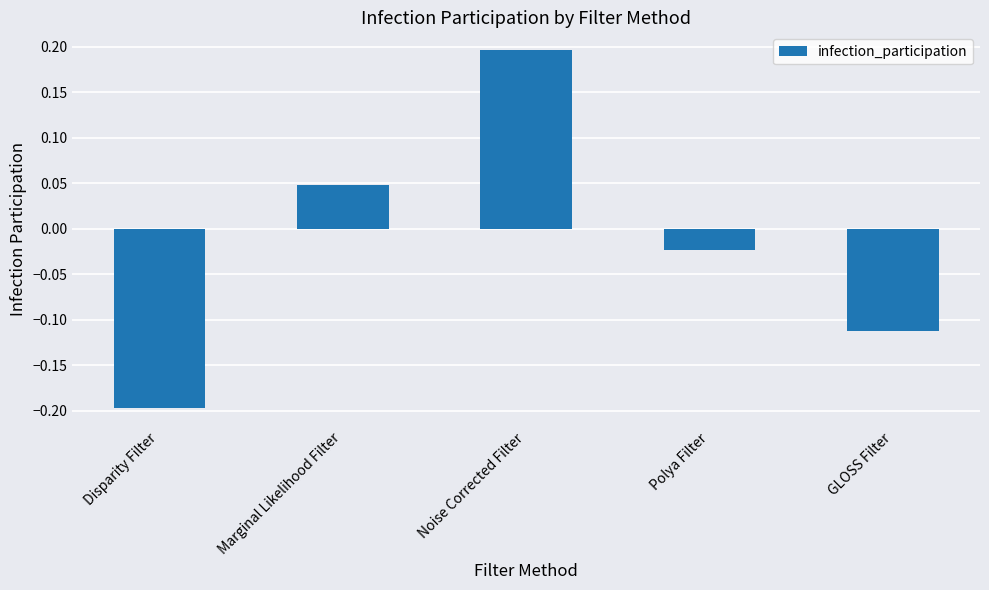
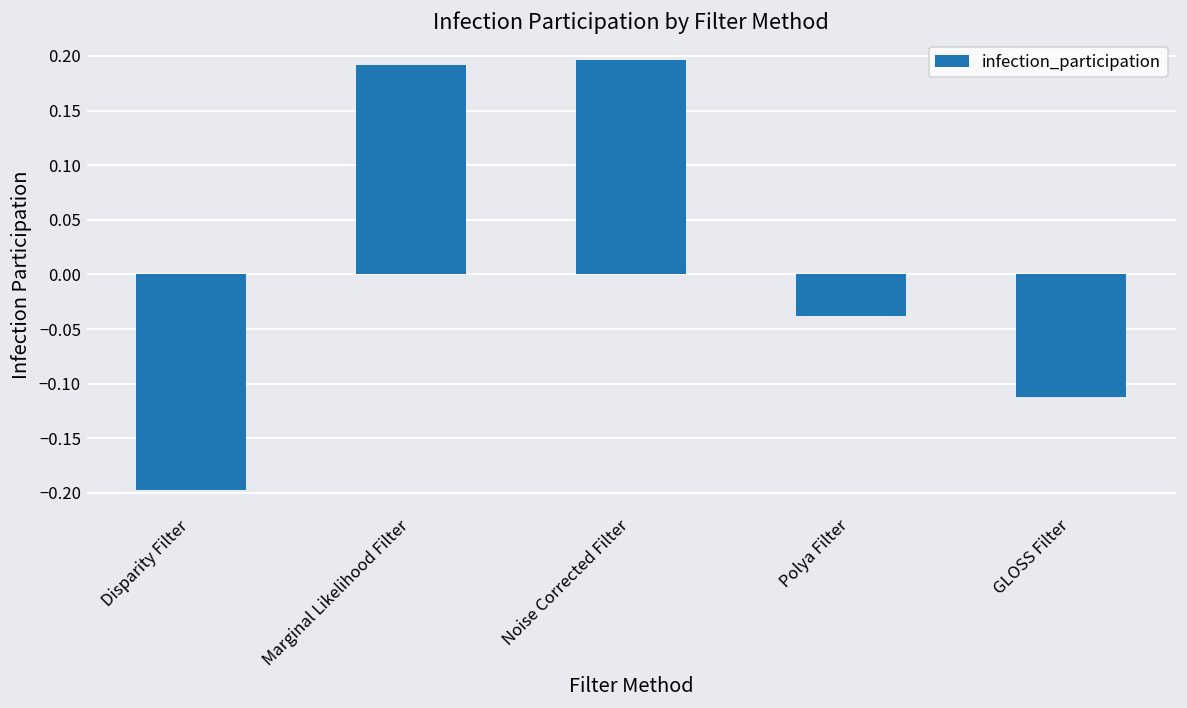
  {
    "Disparity Filter": -0.20,
-   "Marginal Likelihood Filter": 0.05,
+   "Marginal Likelihood Filter": 0.19,
    "Noise Corrected Filter": 0.20,
-   "Polya Filter": -0.02,
+   "Polya Filter": -0.04,
    "GLOSS Filter": -0.11
  }
